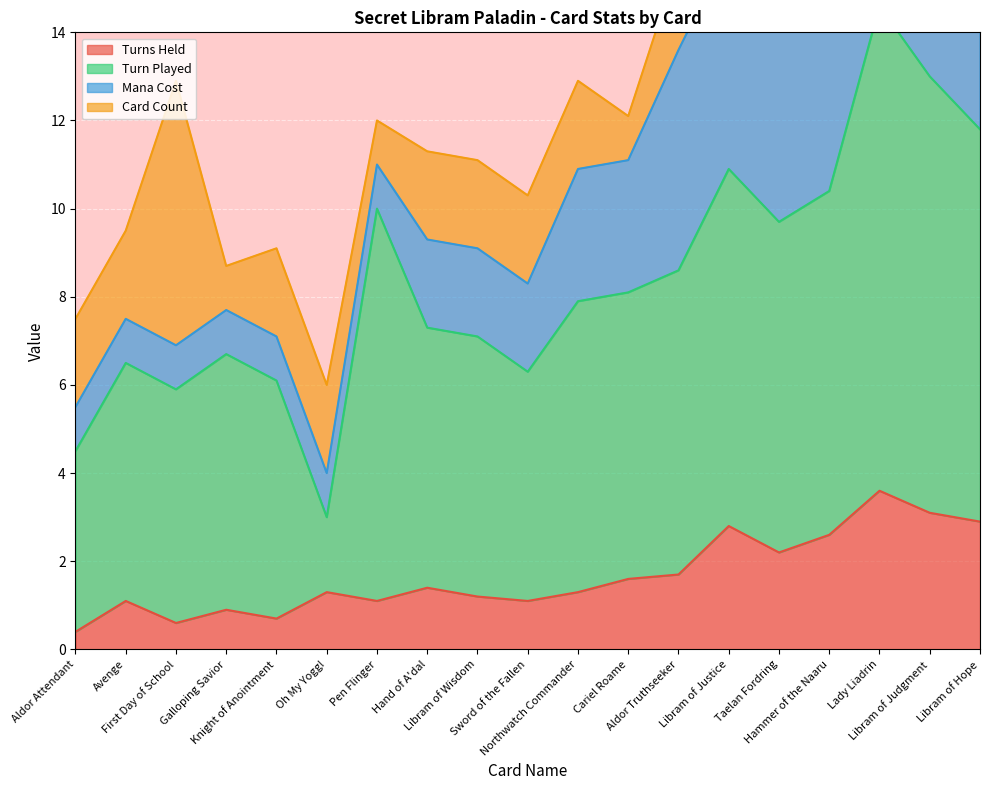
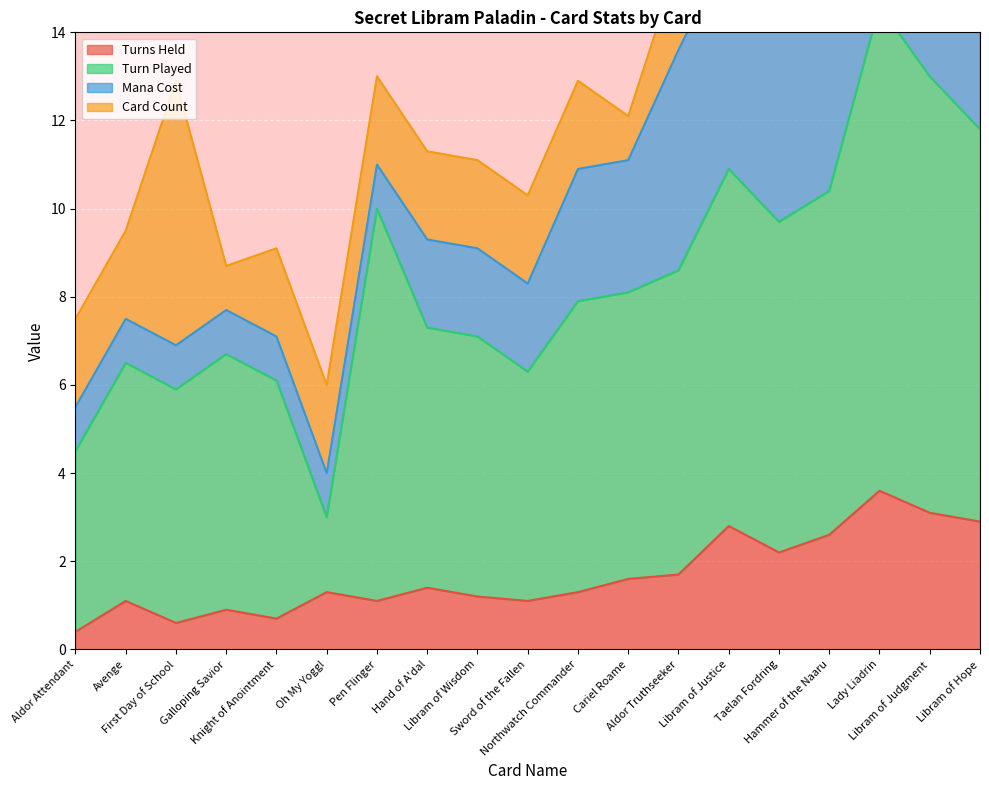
  {
    "Turns Held": {
      "Aldor Attendant": 0.4,
      "Avenge": 1.1,
      "First Day of School": 0.6,
      "Galloping Savior": 0.9,
      "Knight of Anointment": 0.7,
      "Oh My Yogg!": 1.3,
      "Pen Flinger": 1.1,
      "Hand of A'dal": 1.4,
      "Libram of Wisdom": 1.2,
      "Sword of the Fallen": 1.1,
      "Northwatch Commander": 1.3,
      "Cariel Roame": 1.6,
      "Aldor Truthseeker": 1.7,
      "Libram of Justice": 2.8,
      "Taelan Fordring": 2.2,
      "Hammer of the Naaru": 2.6,
      "Lady Liadrin": 3.6,
      "Libram of Judgment": 3.1,
      "Libram of Hope": 2.9
    },
    "Turn Played": {
      "Aldor Attendant": 4.1,
      "Avenge": 5.4,
      "First Day of School": 5.3,
      "Galloping Savior": 5.8,
      "Knight of Anointment": 5.4,
      "Oh My Yogg!": 1.7,
      "Pen Flinger": 8.9,
      "Hand of A'dal": 5.9,
      "Libram of Wisdom": 5.9,
      "Sword of the Fallen": 5.2,
      "Northwatch Commander": 6.6,
      "Cariel Roame": 6.5,
      "Aldor Truthseeker": 6.9,
      "Libram of Justice": 8.1,
      "Taelan Fordring": 7.5,
      "Hammer of the Naaru": 7.8,
      "Libram of Judgment": 9.9,
      "Libram of Hope": 8.9
    },
    "Mana Cost": {
      "Aldor Attendant": 1,
      "Avenge": 1,
      "First Day of School": 1,
      "Galloping Savior": 1,
      "Knight of Anointment": 1,
      "Oh My Yogg!": 1,
      "Pen Flinger": 1,
      "Hand of A'dal": 2,
      "Libram of Wisdom": 2,
      "Sword of the Fallen": 2,
      "Northwatch Commander": 3,
      "Cariel Roame": 3,
      "Aldor Truthseeker": 5
    },
    "Card Count": {
      "Aldor Attendant": 2,
      "Avenge": 2,
      "Galloping Savior": 1,
      "Knight of Anointment": 2,
      "Oh My Yogg!": 2,
-     "Pen Flinger": 1,
+     "Pen Flinger": 2,
      "Hand of A'dal": 2,
      "Libram of Wisdom": 2,
      "Sword of the Fallen": 2,
      "Northwatch Commander": 2,
      "Cariel Roame": 1
    }
  }
